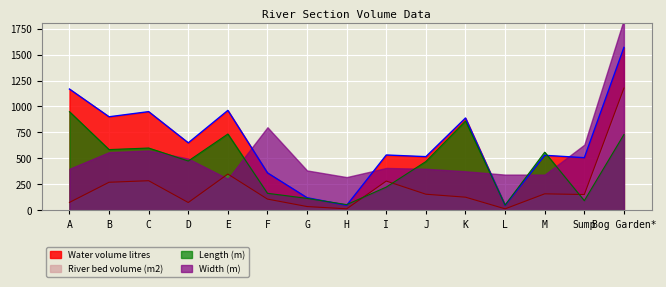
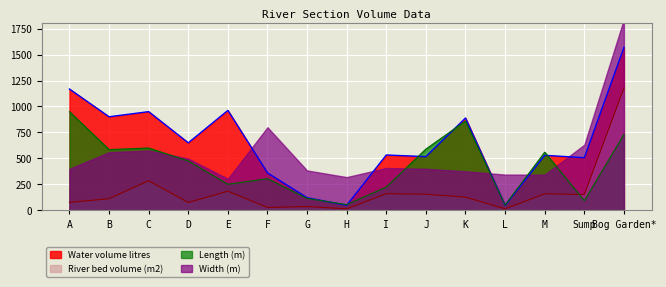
  {
    "Water volume litres": {
      "A": 1170,
      "B": 900,
      "C": 950,
      "D": 650,
      "E": 960,
      "F": 360,
      "I": 530,
      "J": 520,
      "K": 890,
      "M": 530,
      "Bog Garden*": 1570
    },
    "River bed volume (m2)": {
      "A": 80,
-     "B": 270,
+     "B": 110,
      "C": 290,
      "D": 80,
-     "E": 350,
-     "F": 110,
+     "E": 180,
+     "F": 30,
      "G": 40,
      "H": 10,
-     "I": 280,
+     "I": 160,
      "J": 160,
      "K": 130,
      "L": 10,
      "M": 160,
      "Bog Garden*": 1180
    },
    "Length (m)": {
      "A": 950,
      "B": 590,
-     "E": 740,
-     "F": 160,
+     "E": 250,
+     "F": 310,
      "I": 220,
-     "J": 470,
+     "J": 590,
      "K": 860,
      "M": 560,
      "Bog Garden*": 730
    },
    "Width (m)": {
      "A": 400,
      "B": 560,
      "E": 300,
      "F": 800,
      "G": 380,
      "H": 320,
      "I": 410,
      "J": 400,
      "K": 380,
      "L": 340,
      "M": 340
    }
  }
